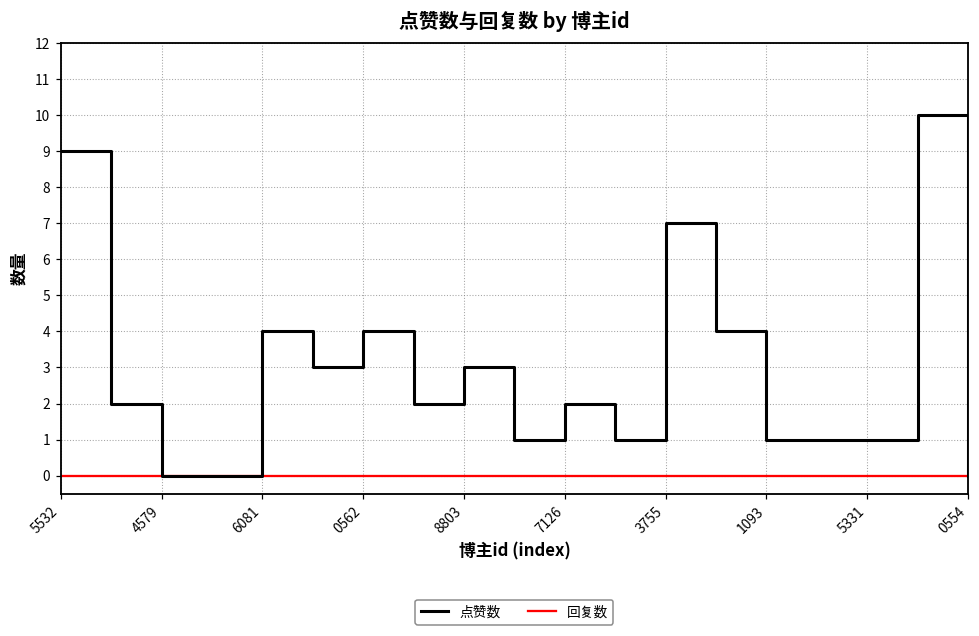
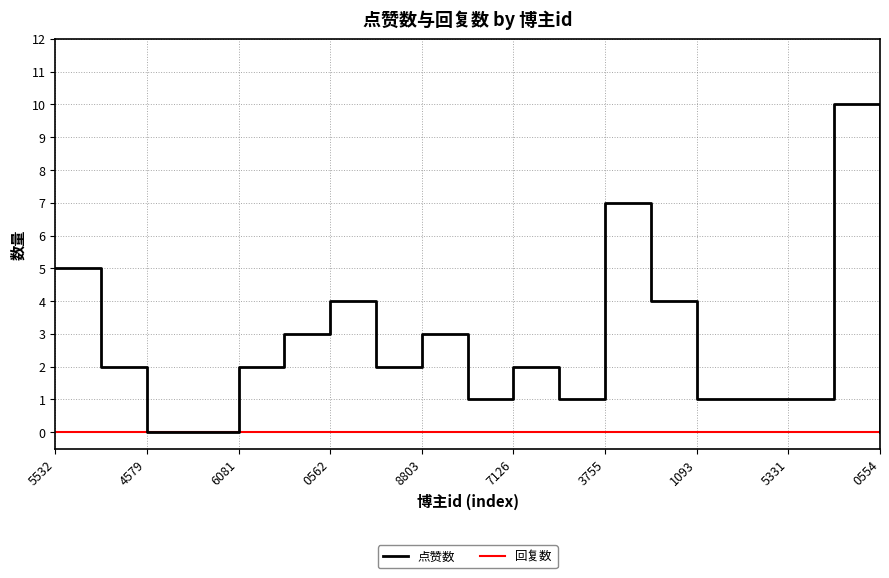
  {
    "点赞数": {
-     "5532": 9,
-     "6081": 4,
+     "5532": 5,
+     "6081": 2,
      "0562": 4,
      "8803": 3,
      "7126": 2,
      "3755": 7,
      "1093": 1,
      "5331": 1
    },
    "回复数": {
      "5532": 0,
      "6081": 0,
      "0562": 0,
      "8803": 0,
      "7126": 0,
      "3755": 0,
      "1093": 0,
      "5331": 0
    }
  }
